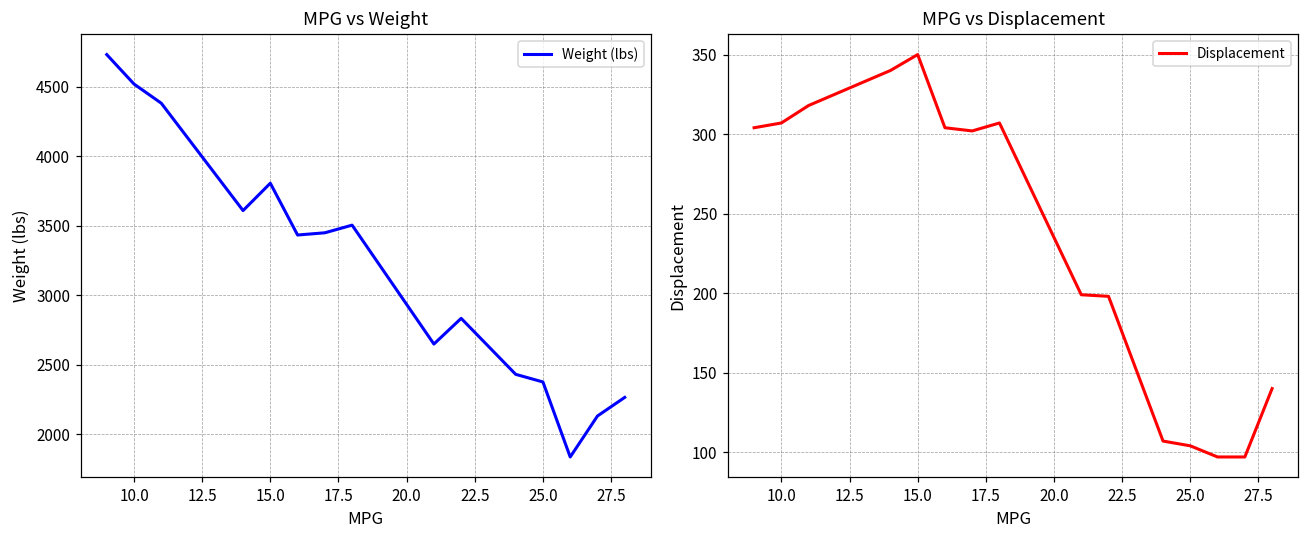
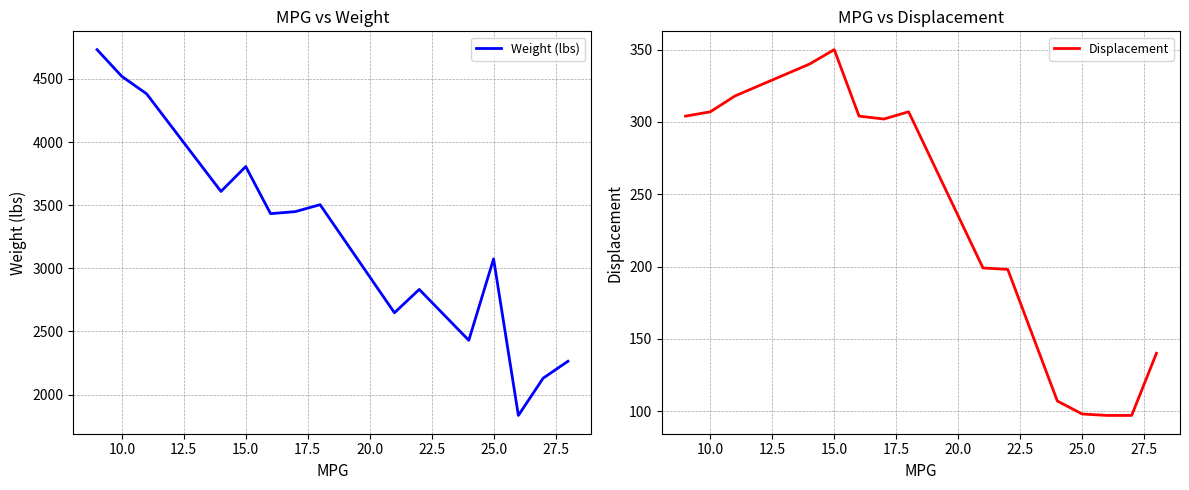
  {
    "MPG vs Weight": {
      "10.0": 4520,
      "15.0": 3810,
-     "25.0": 2380
+     "25.0": 3080
    },
    "MPG vs Displacement": {
      "10.0": 307,
      "15.0": 350,
-     "25.0": 104
+     "25.0": 98
    }
  }
